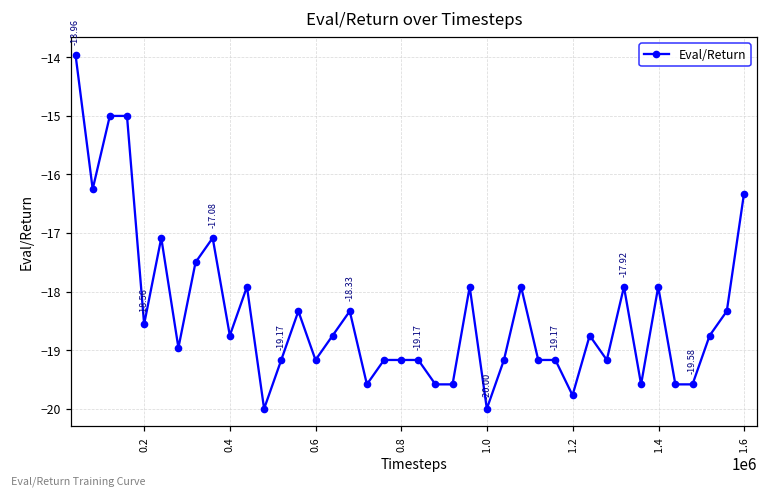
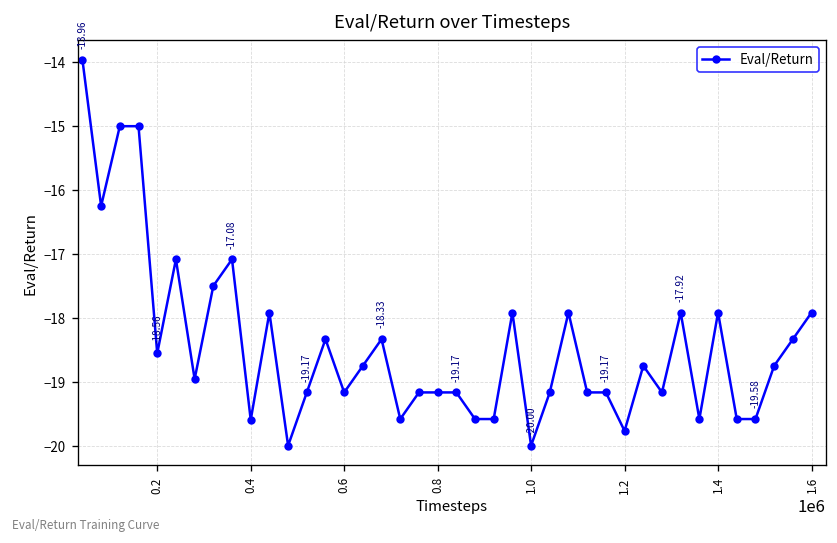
  {
-   "0.4": -18.8,
+   "0.4": -19.6,
    "1.2": -19.8,
-   "1.6": -16.3
+   "1.6": -17.9
  }
